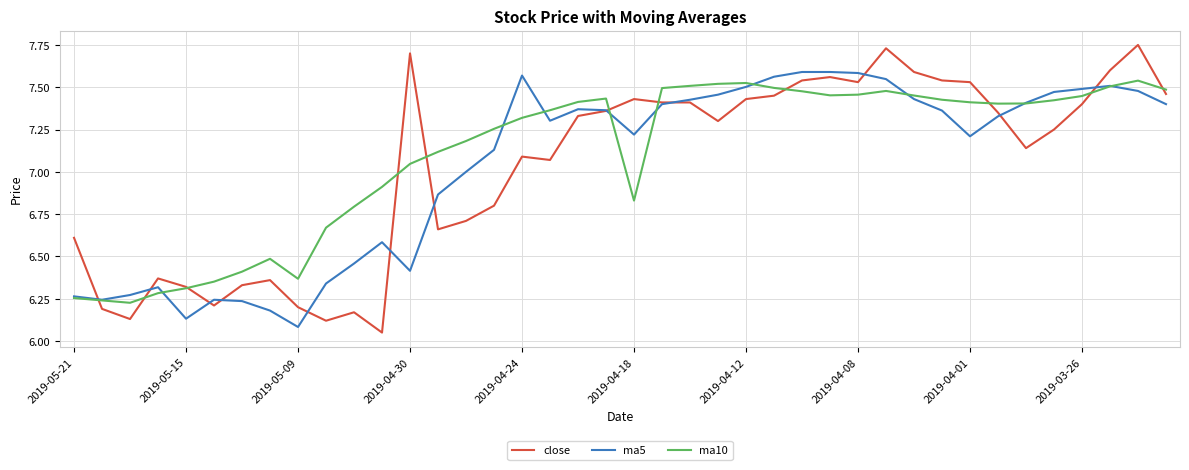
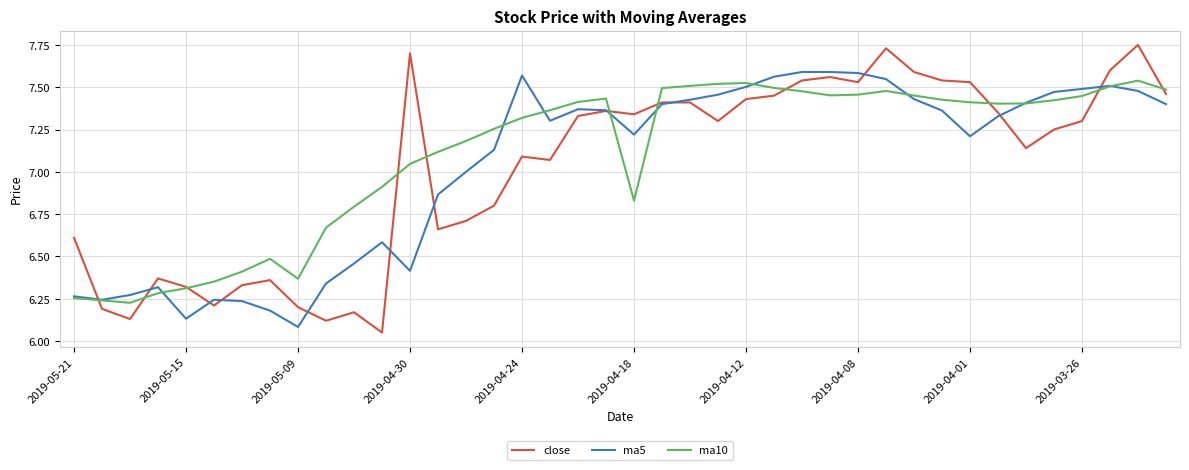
  {
    "close": {
      "2019-05-21": 6.61,
      "2019-05-09": 6.20,
      "2019-04-30": 7.70,
      "2019-04-24": 7.09,
-     "2019-04-18": 7.43,
+     "2019-04-18": 7.34,
      "2019-04-12": 7.43,
      "2019-04-08": 7.53,
      "2019-04-01": 7.53,
-     "2019-03-26": 7.4
+     "2019-03-26": 7.3
    },
    "ma5": {
      "2019-05-15": 6.13,
      "2019-05-09": 6.08,
      "2019-04-30": 6.42,
      "2019-04-24": 7.57,
      "2019-04-18": 7.22,
      "2019-04-12": 7.50,
      "2019-04-08": 7.58,
      "2019-04-01": 7.21,
      "2019-03-26": 7.49
    },
    "ma10": {
      "2019-05-09": 6.37,
      "2019-04-30": 7.05,
      "2019-04-24": 7.32,
      "2019-04-18": 6.83,
      "2019-04-12": 7.53,
      "2019-04-08": 7.46,
      "2019-04-01": 7.41,
      "2019-03-26": 7.45
    }
  }
